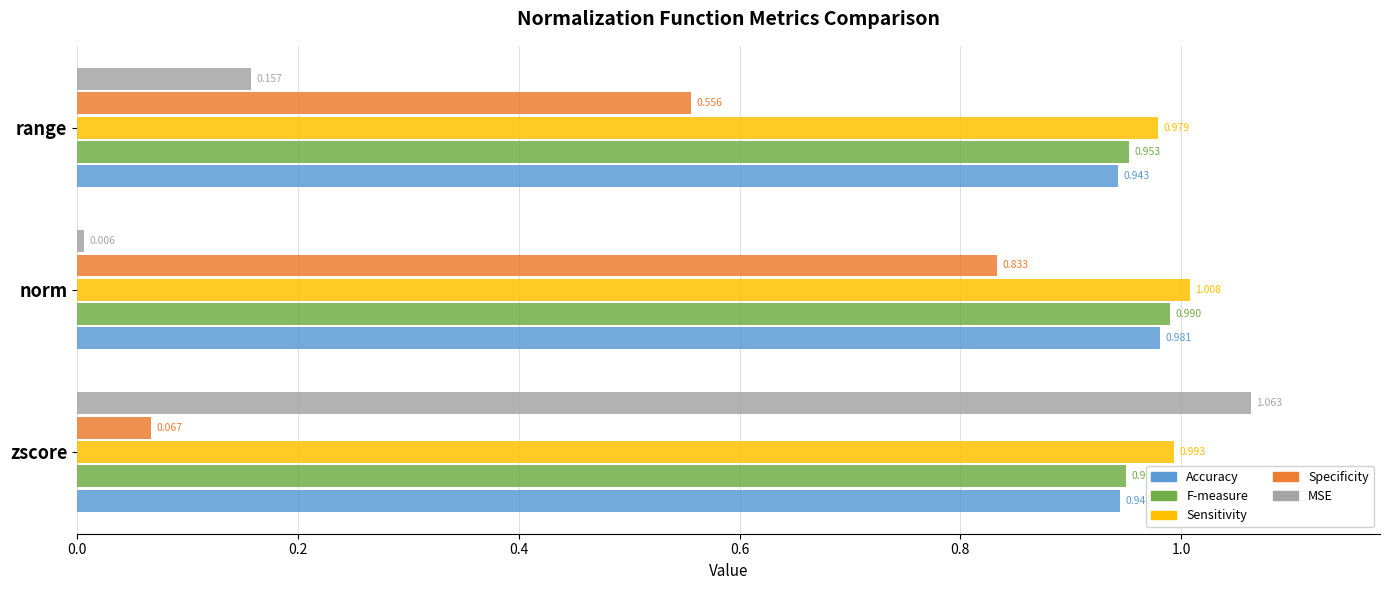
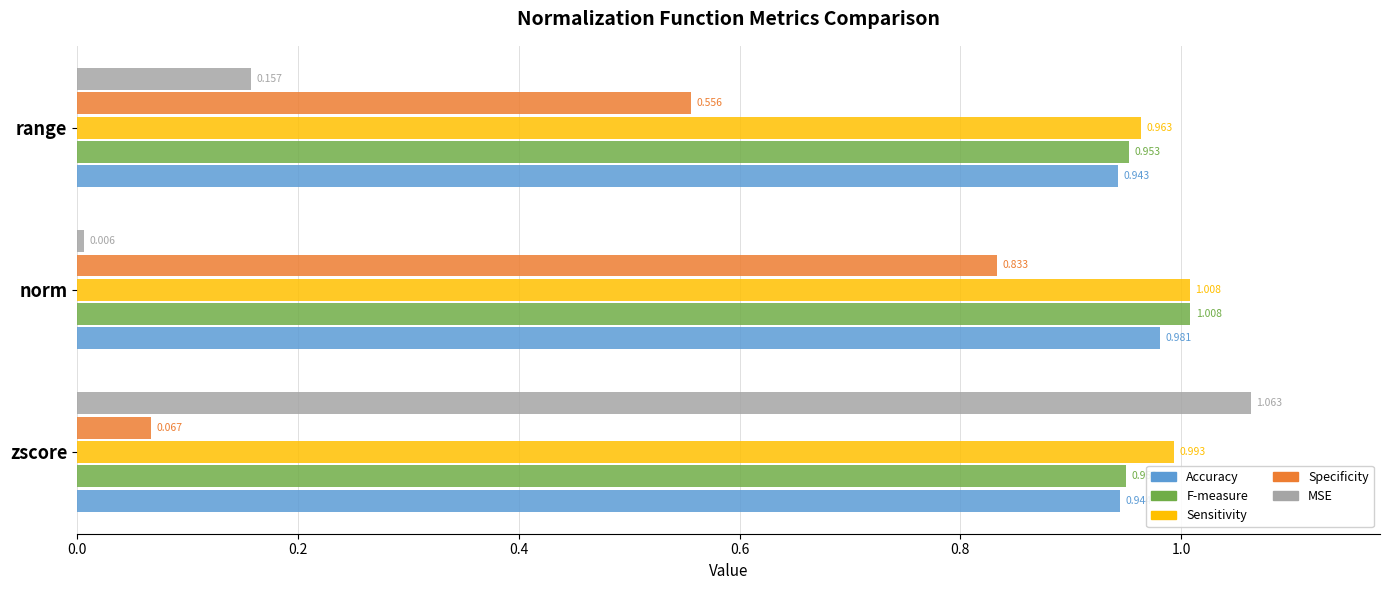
  {
    "Accuracy": {
      "range": 0.943,
      "norm": 0.981
    },
    "F-measure": {
      "range": 0.953,
-     "norm": 0.990
+     "norm": 1.008
    },
    "Sensitivity": {
-     "range": 0.979,
+     "range": 0.963,
      "norm": 1.008,
      "zscore": 0.993
    },
    "Specificity": {
      "range": 0.556,
      "norm": 0.833,
      "zscore": 0.067
    },
    "MSE": {
      "range": 0.157,
      "norm": 0.006,
      "zscore": 1.063
    }
  }
